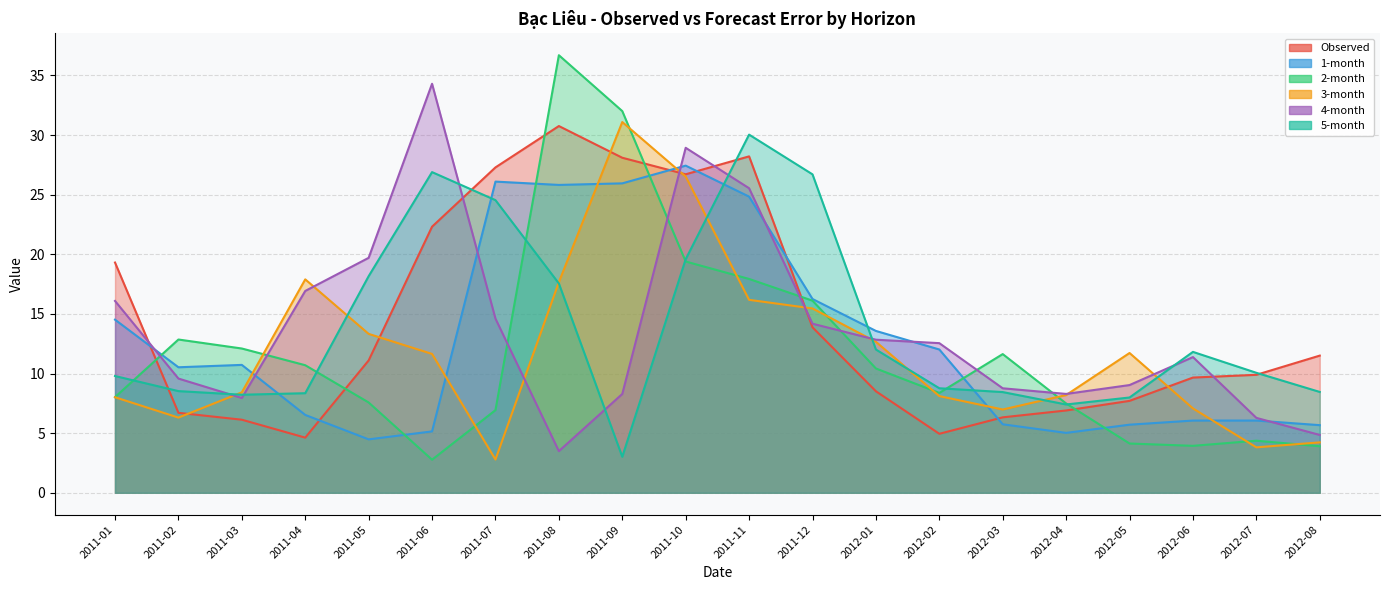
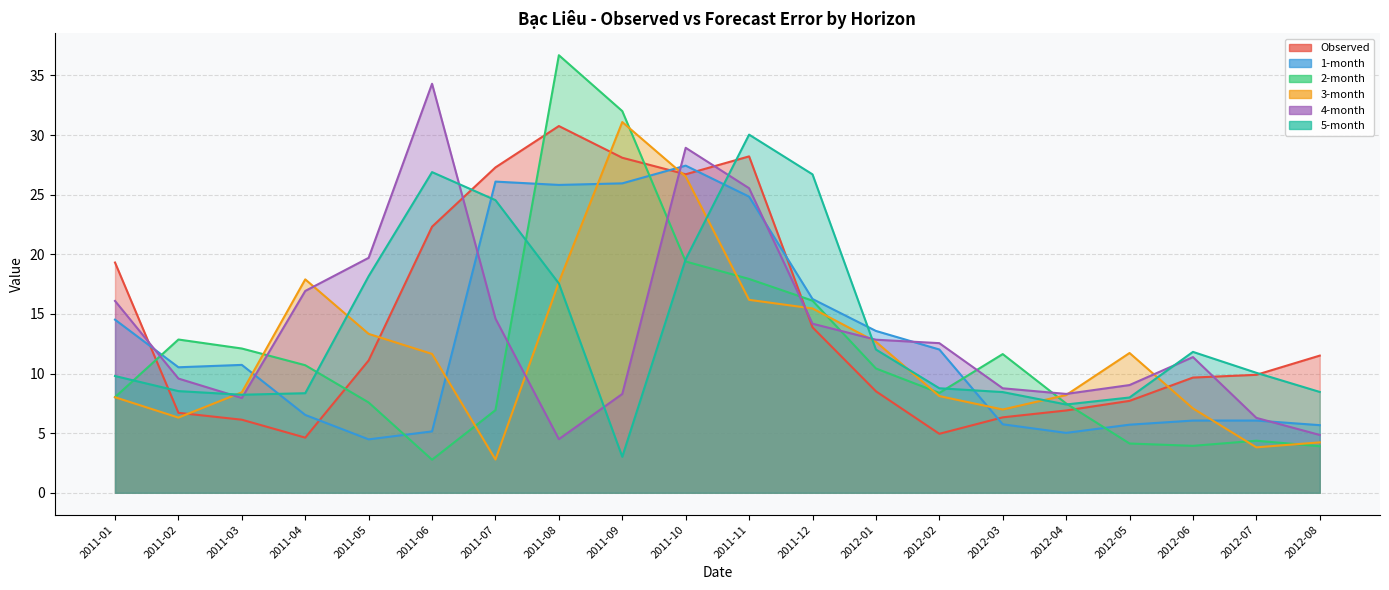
  {
    "4-month": {
      "2011-01": 16.1,
      "2011-02": 9.6,
      "2011-03": 7.9,
      "2011-04": 16.9,
      "2011-05": 19.7,
      "2011-06": 34.3,
      "2011-07": 14.6,
-     "2011-08": 3.5,
+     "2011-08": 4.5,
      "2011-09": 8.3,
      "2011-10": 28.9,
      "2011-11": 25.5,
      "2011-12": 14.2,
      "2012-02": 12.5,
      "2012-03": 8.8,
      "2012-05": 9.0,
      "2012-06": 11.4,
      "2012-07": 6.3,
      "2012-08": 4.8
    }
  }
